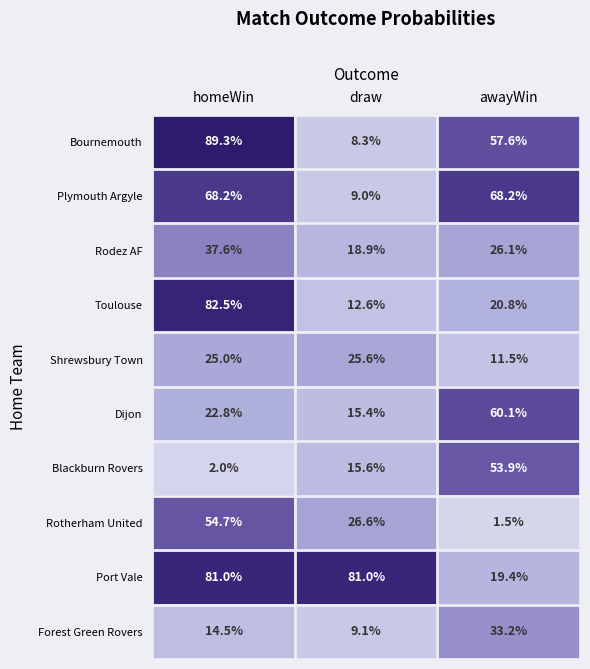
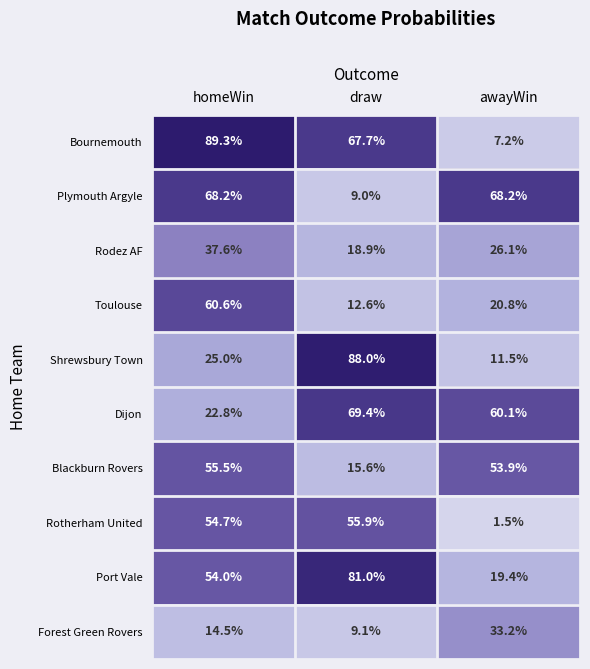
  {
    "Bournemouth": {
      "homeWin": "89.3%",
-     "draw": "8.3%",
-     "awayWin": "57.6%"
+     "draw": "67.7%",
+     "awayWin": "7.2%"
    },
    "Plymouth Argyle": {
      "homeWin": "68.2%",
      "draw": "9.0%",
      "awayWin": "68.2%"
    },
    "Rodez AF": {
      "homeWin": "37.6%",
      "draw": "18.9%",
      "awayWin": "26.1%"
    },
    "Toulouse": {
-     "homeWin": "82.5%",
+     "homeWin": "60.6%",
      "draw": "12.6%",
      "awayWin": "20.8%"
    },
    "Shrewsbury Town": {
      "homeWin": "25.0%",
-     "draw": "25.6%",
+     "draw": "88.0%",
      "awayWin": "11.5%"
    },
    "Dijon": {
      "homeWin": "22.8%",
-     "draw": "15.4%",
+     "draw": "69.4%",
      "awayWin": "60.1%"
    },
    "Blackburn Rovers": {
-     "homeWin": "2.0%",
+     "homeWin": "55.5%",
      "draw": "15.6%",
      "awayWin": "53.9%"
    },
    "Rotherham United": {
      "homeWin": "54.7%",
-     "draw": "26.6%",
+     "draw": "55.9%",
      "awayWin": "1.5%"
    },
    "Port Vale": {
-     "homeWin": "81.0%",
+     "homeWin": "54.0%",
      "draw": "81.0%",
      "awayWin": "19.4%"
    },
    "Forest Green Rovers": {
      "homeWin": "14.5%",
      "draw": "9.1%",
      "awayWin": "33.2%"
    }
  }
